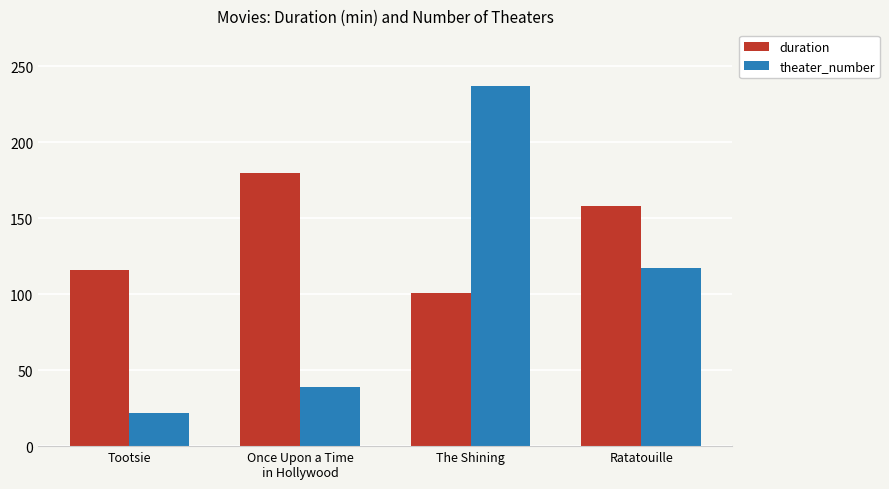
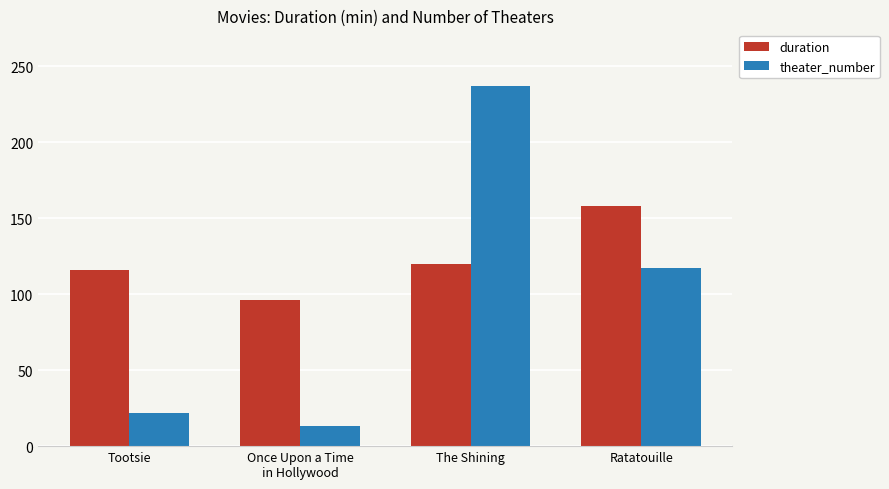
  {
    "duration": {
      "Tootsie": 116,
-     "Once Upon a Time in Hollywood": 180,
-     "The Shining": 101,
+     "Once Upon a Time in Hollywood": 96,
+     "The Shining": 120,
      "Ratatouille": 158
    },
    "theater_number": {
      "Tootsie": 22,
-     "Once Upon a Time in Hollywood": 39,
+     "Once Upon a Time in Hollywood": 13,
      "The Shining": 237,
      "Ratatouille": 117
    }
  }
